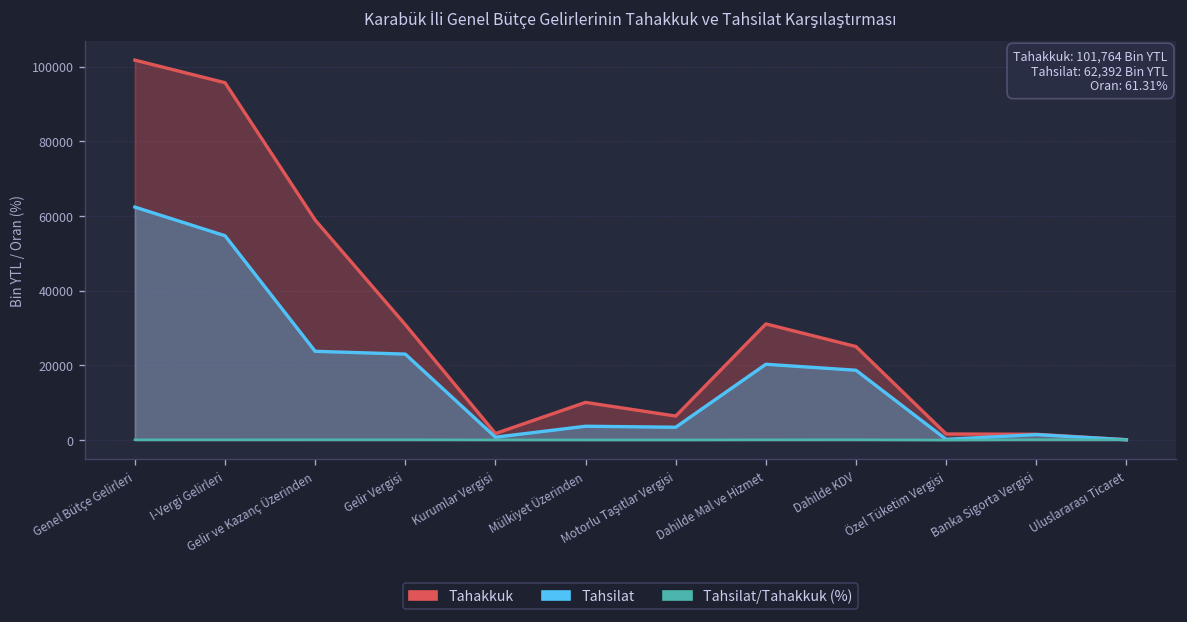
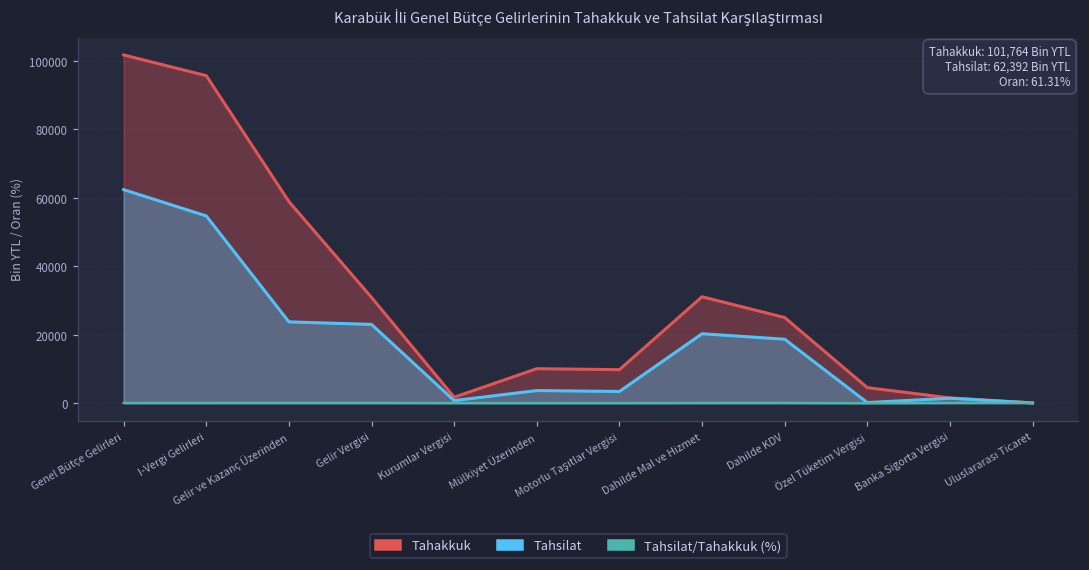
  {
    "Tahakkuk": {
      "Genel Bütçe Gelirleri": 102000,
      "I-Vergi Gelirleri": 96000,
      "Gelir ve Kazanç Üzerinden": 59000,
      "Gelir Vergisi": 31000,
      "Kurumlar Vergisi": 2000,
      "Mülkiyet Üzerinden": 10000,
-     "Motorlu Taşıtlar Vergisi": 6000,
+     "Motorlu Taşıtlar Vergisi": 10000,
      "Dahilde Mal ve Hizmet": 31000,
      "Dahilde KDV": 25000,
-     "Özel Tüketim Vergisi": 2000
+     "Özel Tüketim Vergisi": 5000
    }
  }
